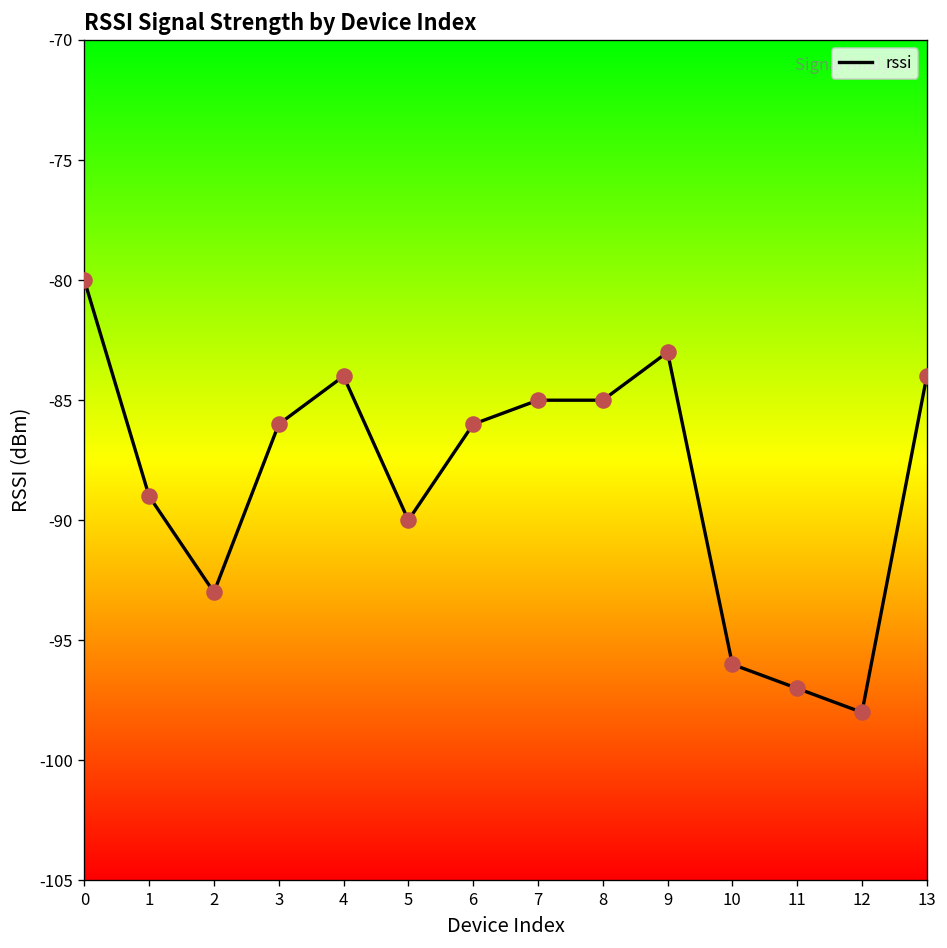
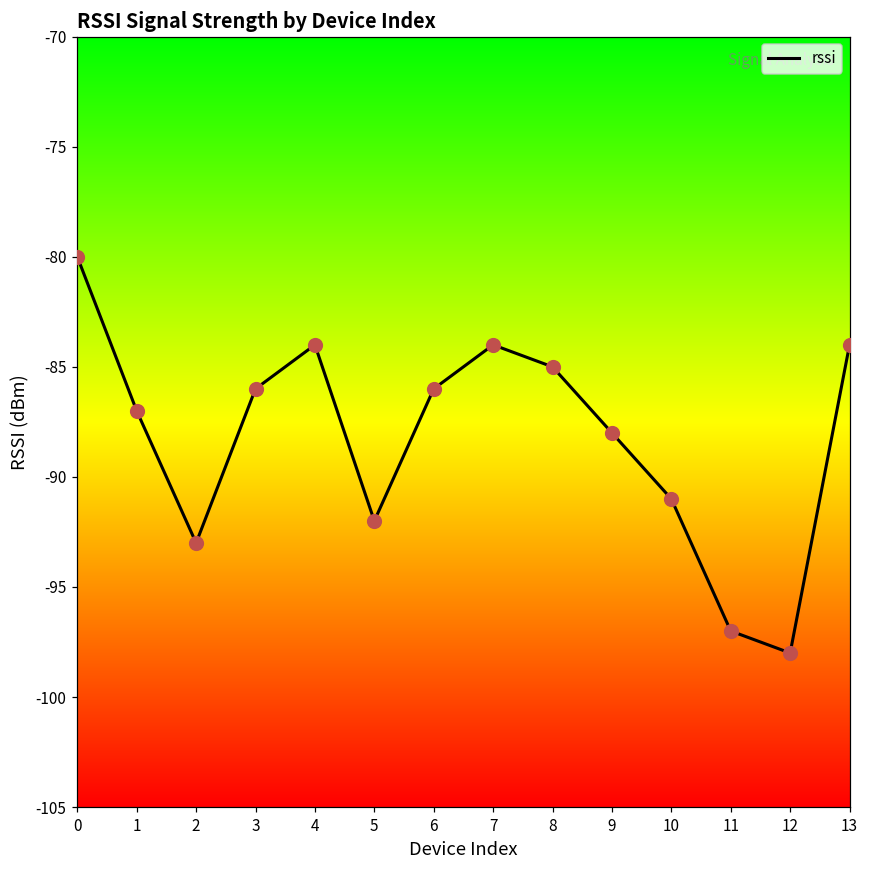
  {
    "0": -80,
-   "1": -89,
+   "1": -87,
    "2": -93,
    "3": -86,
    "4": -84,
-   "5": -90,
+   "5": -92,
    "6": -86,
-   "7": -85,
+   "7": -84,
    "8": -85,
-   "9": -83,
-   "10": -96,
+   "9": -88,
+   "10": -91,
    "11": -97,
    "12": -98,
    "13": -84
  }
